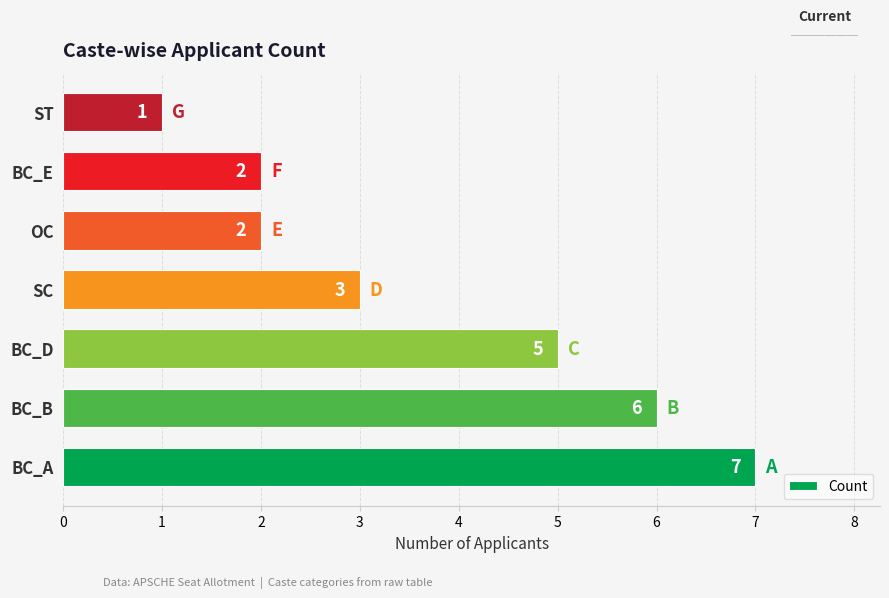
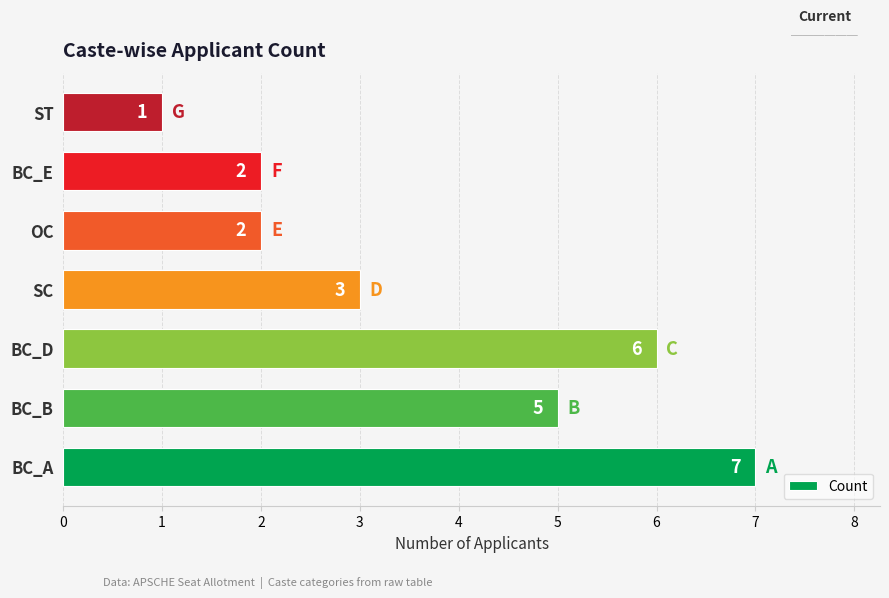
  {
    "ST": 1,
    "BC_E": 2,
    "OC": 2,
    "SC": 3,
-   "BC_D": 5,
-   "BC_B": 6,
+   "BC_D": 6,
+   "BC_B": 5,
    "BC_A": 7
  }
